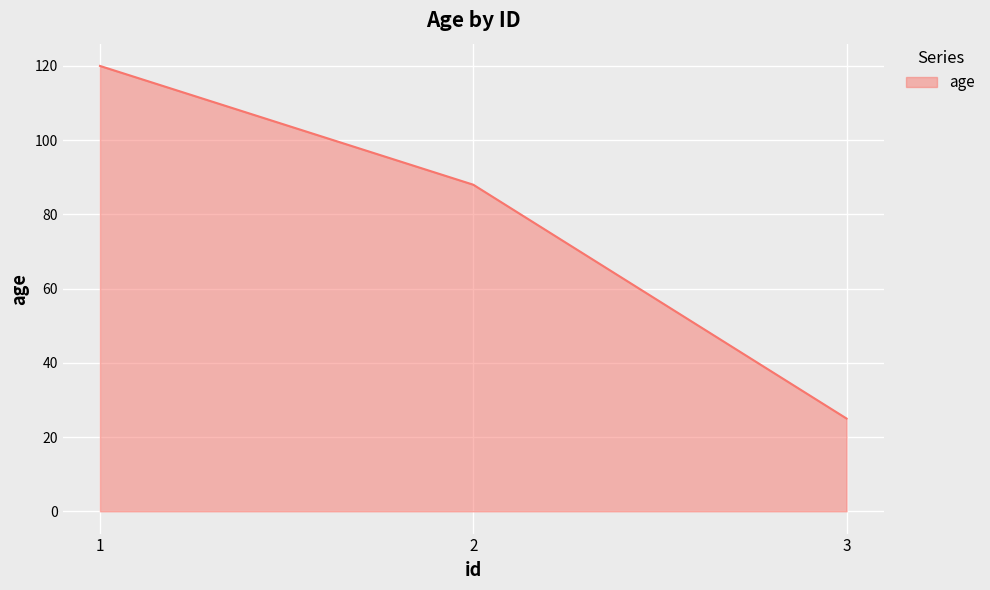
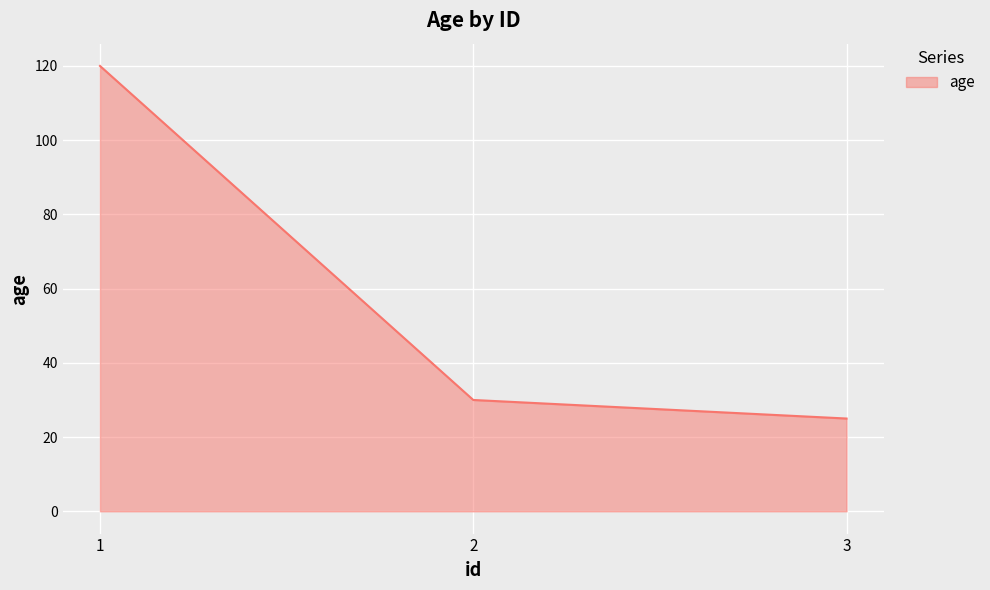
  {
    "1": 120,
-   "2": 88,
+   "2": 30,
    "3": 25
  }
